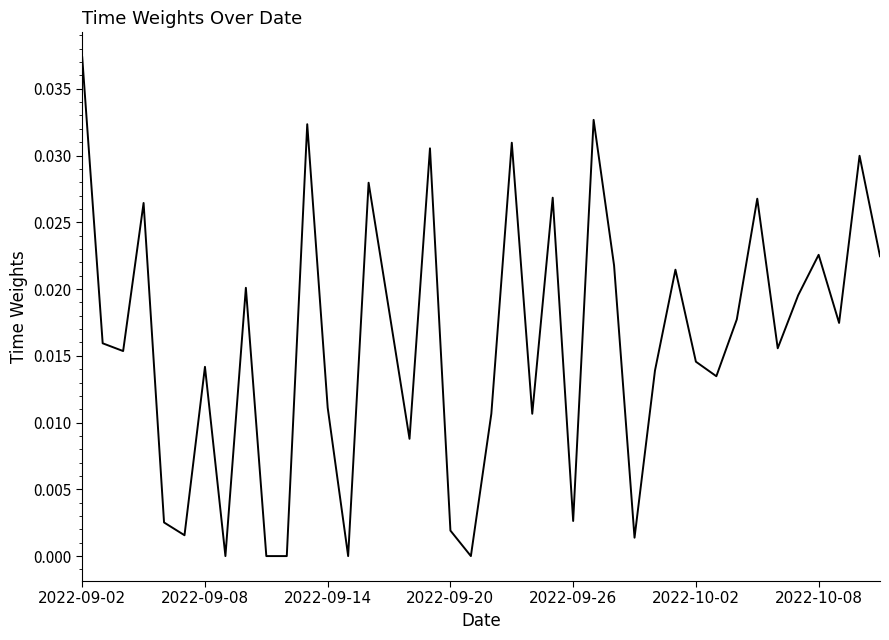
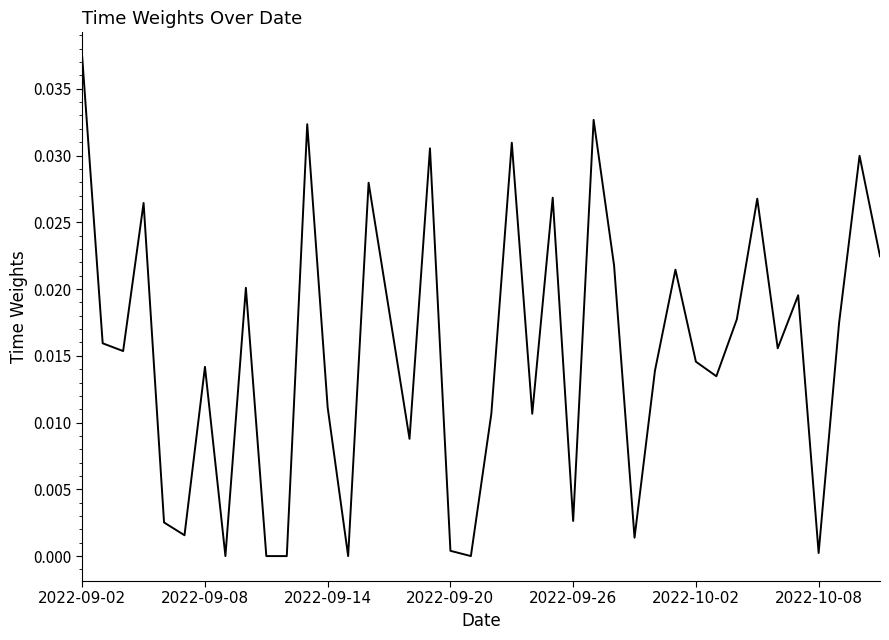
  {
    "2022-09-02": 0.0374,
    "2022-09-08": 0.0142,
    "2022-09-14": 0.0111,
-   "2022-09-20": 0.0019,
+   "2022-09-20": 0.0004,
    "2022-09-26": 0.0026,
    "2022-10-02": 0.0146,
-   "2022-10-08": 0.0226
+   "2022-10-08": 0.0002
  }
